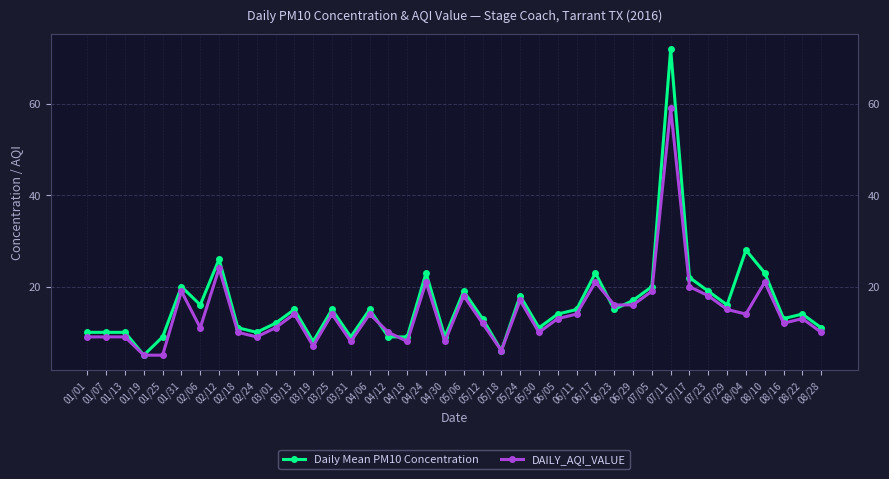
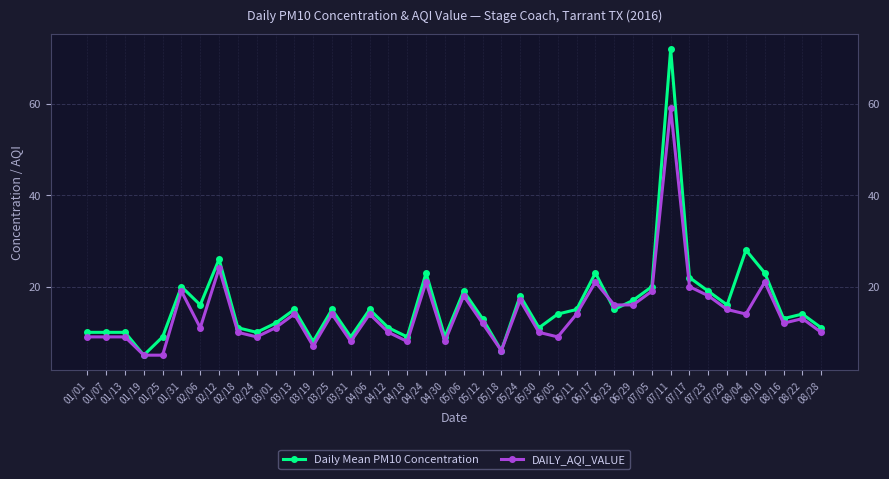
  {
    "Daily Mean PM10 Concentration": {
      "01/01": 10,
      "01/07": 10,
      "01/13": 10,
      "01/25": 9,
      "01/31": 20,
      "02/06": 16,
      "02/12": 26,
      "02/18": 11,
      "02/24": 10,
      "03/01": 12,
      "03/13": 15,
      "03/19": 8,
      "03/25": 15,
      "03/31": 9,
      "04/06": 15,
-     "04/12": 9,
+     "04/12": 11,
      "04/18": 9,
      "04/24": 23,
      "04/30": 9,
      "05/06": 19,
      "05/12": 13,
      "05/24": 18,
      "05/30": 11,
      "06/05": 14,
      "06/11": 15,
      "06/17": 23,
      "06/23": 15,
      "06/29": 17,
      "07/05": 20,
      "07/11": 72,
      "07/17": 22,
      "07/23": 19,
      "07/29": 16,
      "08/04": 28,
      "08/10": 23,
      "08/16": 13,
      "08/22": 14,
      "08/28": 11
    },
    "DAILY_AQI_VALUE": {
      "01/01": 9,
      "01/07": 9,
      "01/13": 9,
      "01/25": 5,
      "01/31": 19,
      "02/06": 11,
      "02/12": 24,
      "02/18": 10,
      "02/24": 9,
      "03/01": 11,
      "03/13": 14,
      "03/19": 7,
      "03/25": 14,
      "03/31": 8,
      "04/06": 14,
      "04/12": 10,
      "04/18": 8,
      "04/24": 21,
      "04/30": 8,
      "05/06": 18,
      "05/12": 12,
      "05/24": 17,
      "05/30": 10,
-     "06/05": 13,
+     "06/05": 9,
      "06/11": 14,
      "06/17": 21,
      "06/23": 16,
      "06/29": 16,
      "07/05": 19,
      "07/11": 59,
      "07/17": 20,
      "07/23": 18,
      "07/29": 15,
      "08/04": 14,
      "08/10": 21,
      "08/16": 12,
      "08/22": 13,
      "08/28": 10
    }
  }
